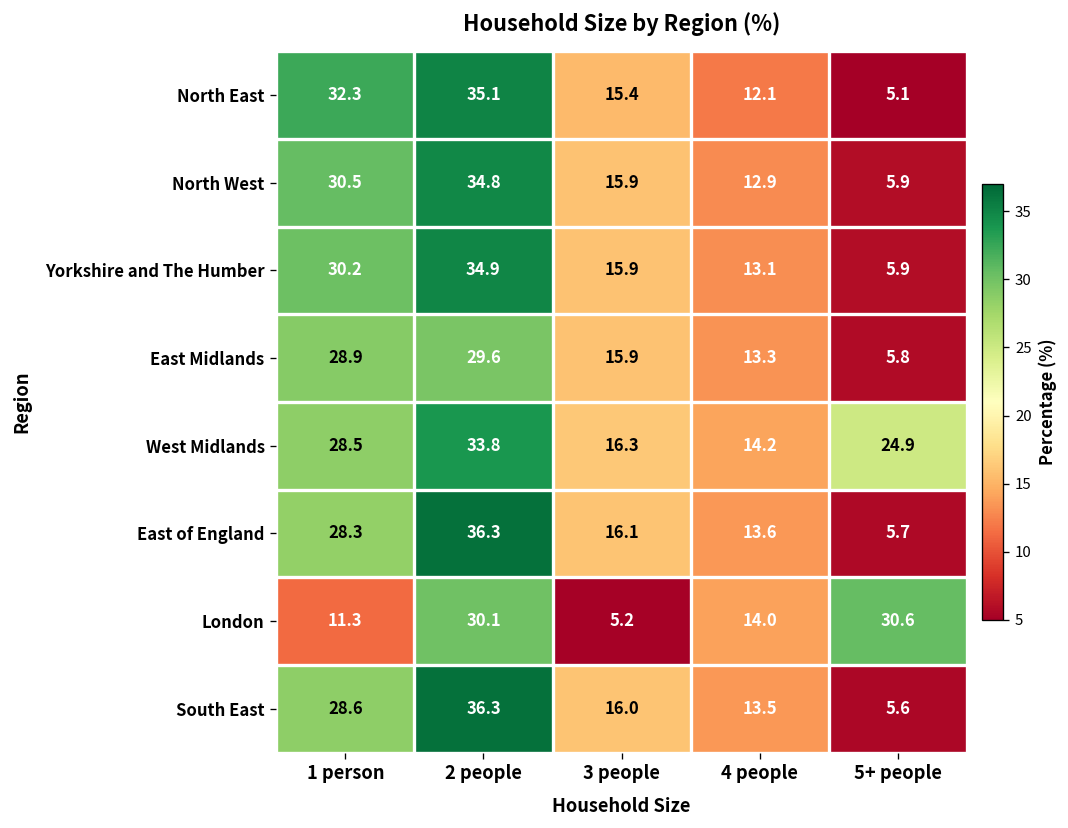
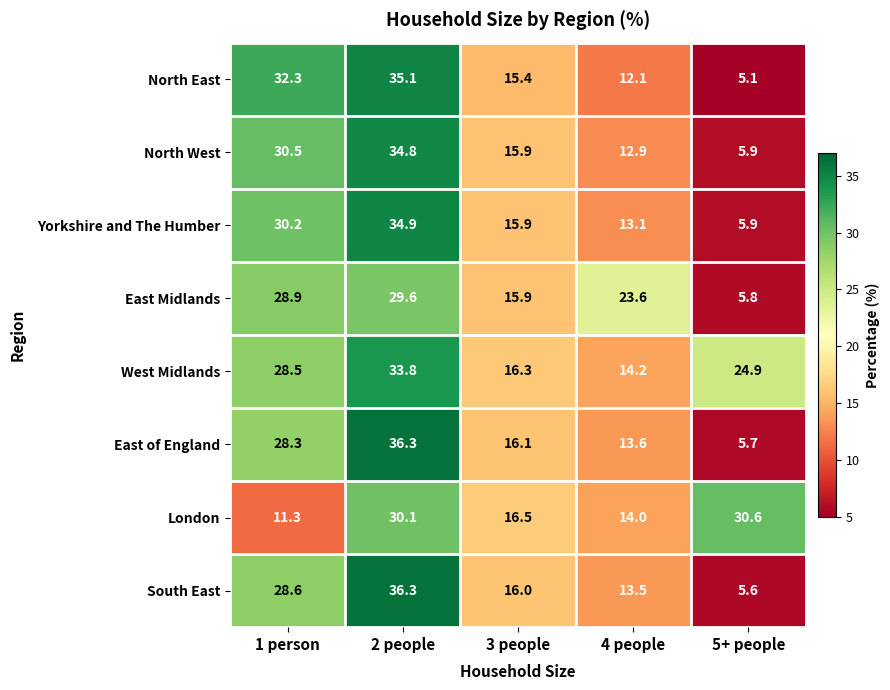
  {
    "North East": {
      "1 person": 32.3,
      "2 people": 35.1,
      "3 people": 15.4,
      "4 people": 12.1,
      "5+ people": 5.1
    },
    "North West": {
      "1 person": 30.5,
      "2 people": 34.8,
      "3 people": 15.9,
      "4 people": 12.9,
      "5+ people": 5.9
    },
    "Yorkshire and The Humber": {
      "1 person": 30.2,
      "2 people": 34.9,
      "3 people": 15.9,
      "4 people": 13.1,
      "5+ people": 5.9
    },
    "East Midlands": {
      "1 person": 28.9,
      "2 people": 29.6,
      "3 people": 15.9,
-     "4 people": 13.3,
+     "4 people": 23.6,
      "5+ people": 5.8
    },
    "West Midlands": {
      "1 person": 28.5,
      "2 people": 33.8,
      "3 people": 16.3,
      "4 people": 14.2,
      "5+ people": 24.9
    },
    "East of England": {
      "1 person": 28.3,
      "2 people": 36.3,
      "3 people": 16.1,
      "4 people": 13.6,
      "5+ people": 5.7
    },
    "London": {
      "1 person": 11.3,
      "2 people": 30.1,
-     "3 people": 5.2,
+     "3 people": 16.5,
      "4 people": 14.0,
      "5+ people": 30.6
    },
    "South East": {
      "1 person": 28.6,
      "2 people": 36.3,
      "3 people": 16.0,
      "4 people": 13.5,
      "5+ people": 5.6
    }
  }
